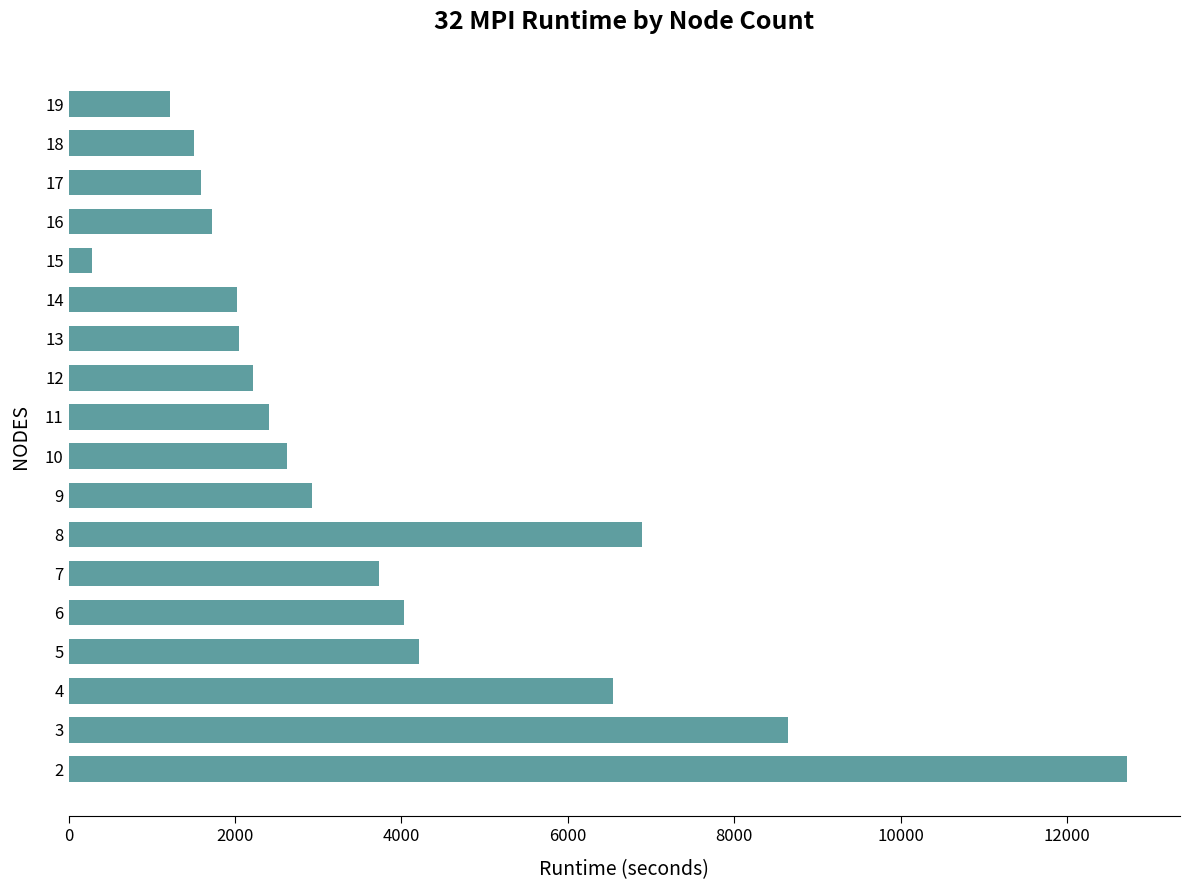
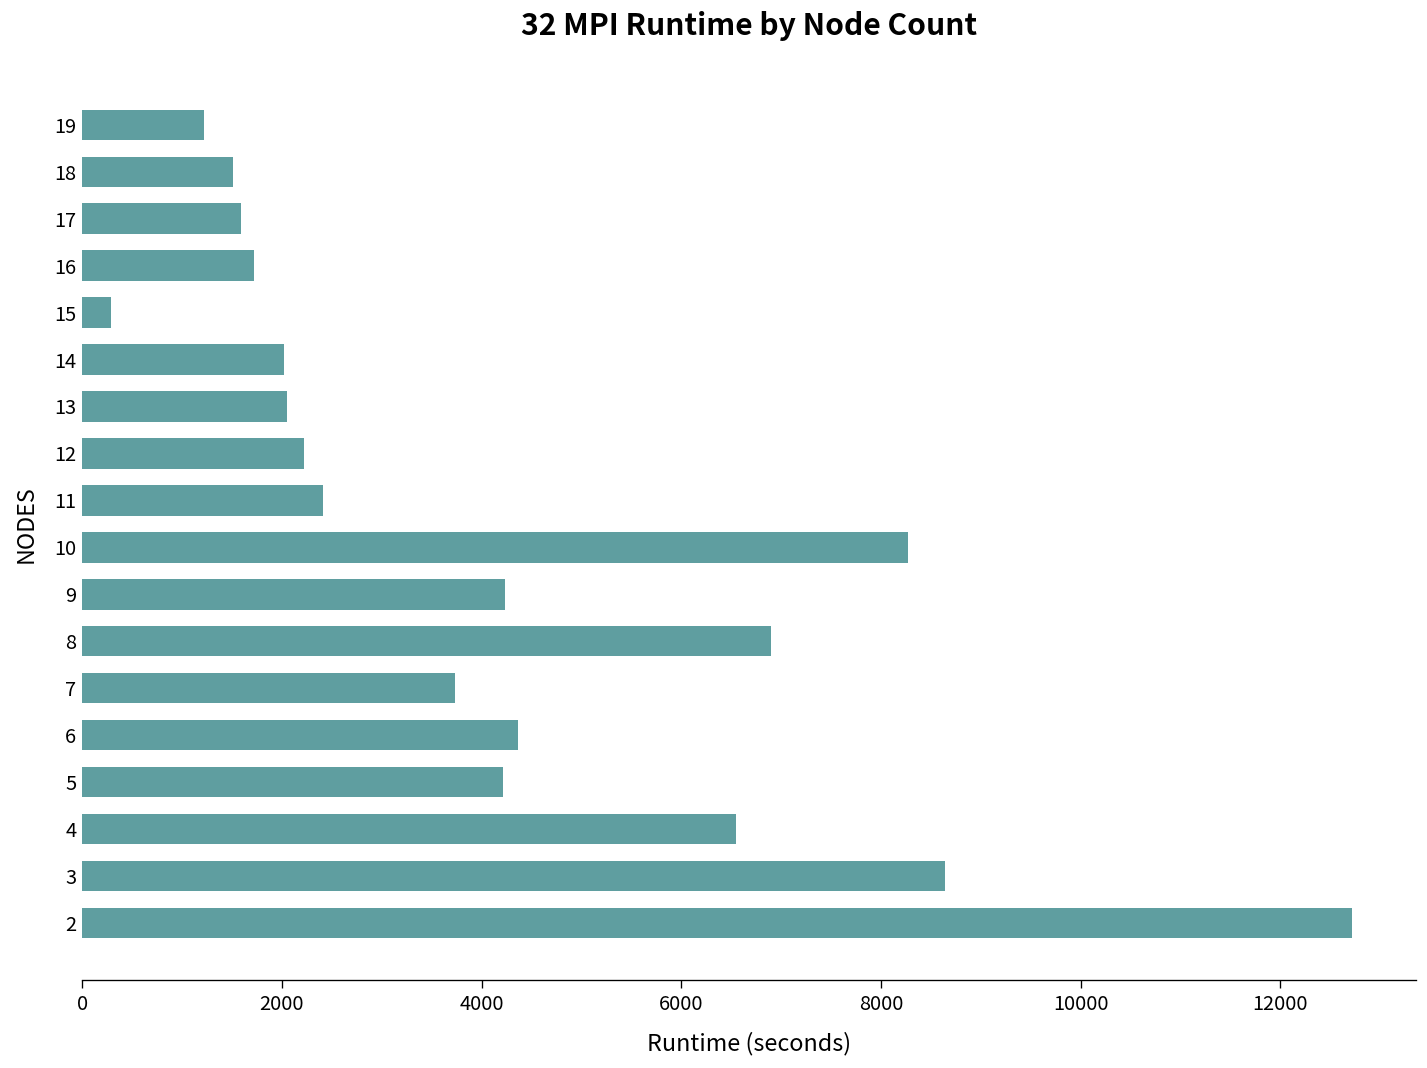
  {
    "19": 1200,
    "18": 1500,
    "17": 1600,
    "16": 1700,
    "15": 300,
    "14": 2000,
    "13": 2000,
    "12": 2200,
    "11": 2400,
-   "10": 2600,
-   "9": 2900,
+   "10": 8300,
+   "9": 4200,
    "8": 6900,
    "7": 3700,
-   "6": 4000,
+   "6": 4400,
    "5": 4200,
    "4": 6500,
    "3": 8600,
    "2": 12700
  }
